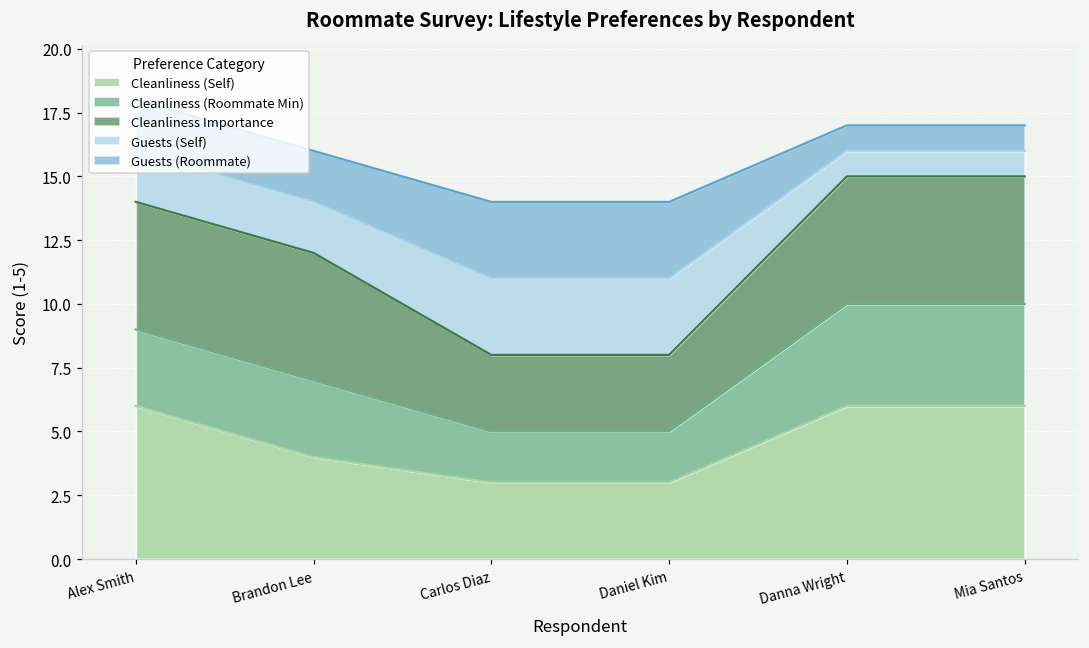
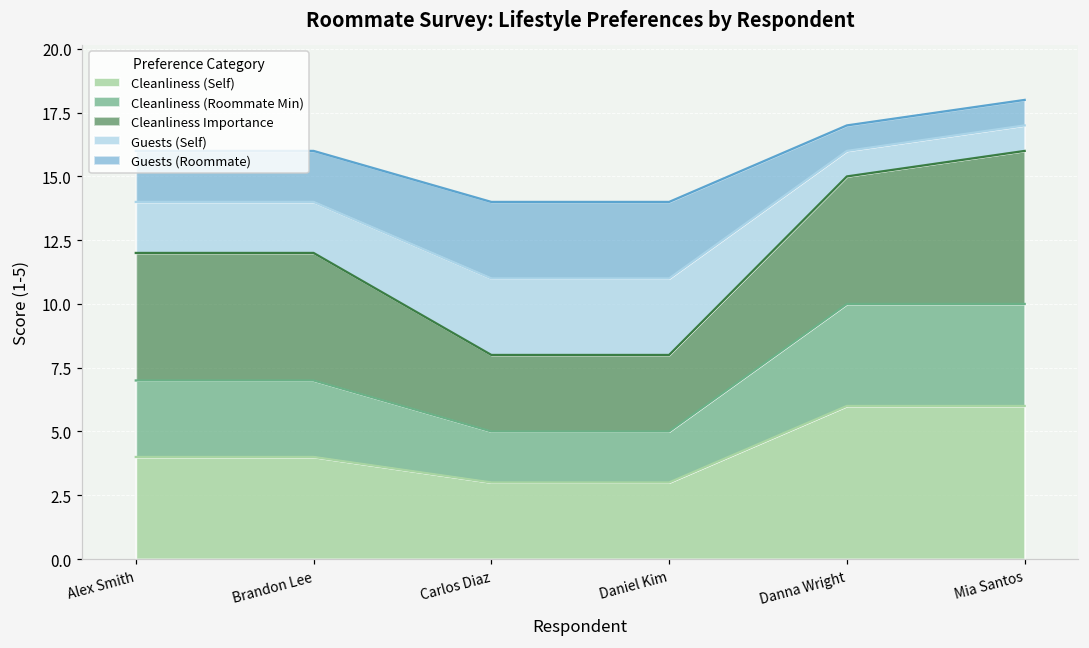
  {
    "Cleanliness (Self)": {
-     "Alex Smith": 6,
+     "Alex Smith": 4,
      "Brandon Lee": 4,
      "Carlos Diaz": 3,
      "Daniel Kim": 3,
      "Danna Wright": 6,
      "Mia Santos": 6
    },
    "Cleanliness (Roommate Min)": {
      "Alex Smith": 3,
      "Brandon Lee": 3,
      "Carlos Diaz": 2,
      "Daniel Kim": 2,
      "Danna Wright": 4,
      "Mia Santos": 4
    },
    "Cleanliness Importance": {
      "Alex Smith": 5,
      "Brandon Lee": 5,
      "Carlos Diaz": 3,
      "Daniel Kim": 3,
      "Danna Wright": 5,
-     "Mia Santos": 5
+     "Mia Santos": 6
    },
    "Guests (Self)": {
      "Brandon Lee": 2,
      "Carlos Diaz": 3,
      "Daniel Kim": 3,
      "Danna Wright": 1,
      "Mia Santos": 1
    },
    "Guests (Roommate)": {
      "Brandon Lee": 2,
      "Carlos Diaz": 3,
      "Daniel Kim": 3,
      "Danna Wright": 1,
      "Mia Santos": 1
    }
  }
